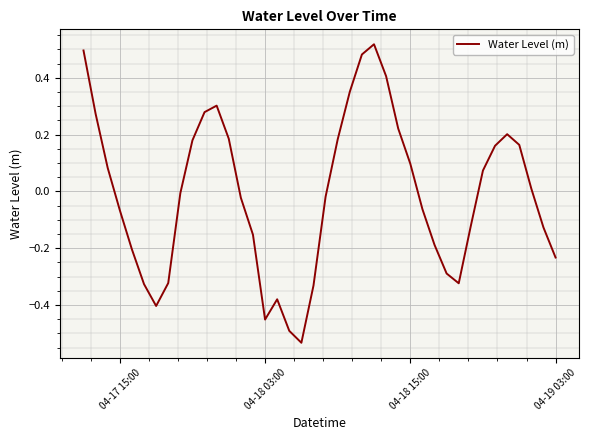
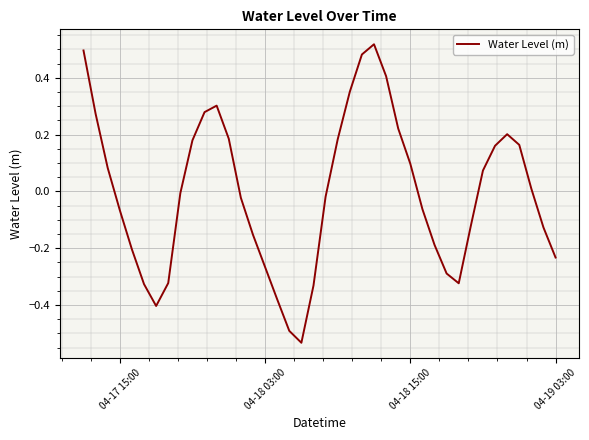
  {
    "04-17 15:00": -0.07,
-   "04-18 03:00": -0.45,
+   "04-18 03:00": -0.27,
    "04-18 15:00": 0.10,
    "04-19 03:00": -0.23
  }
